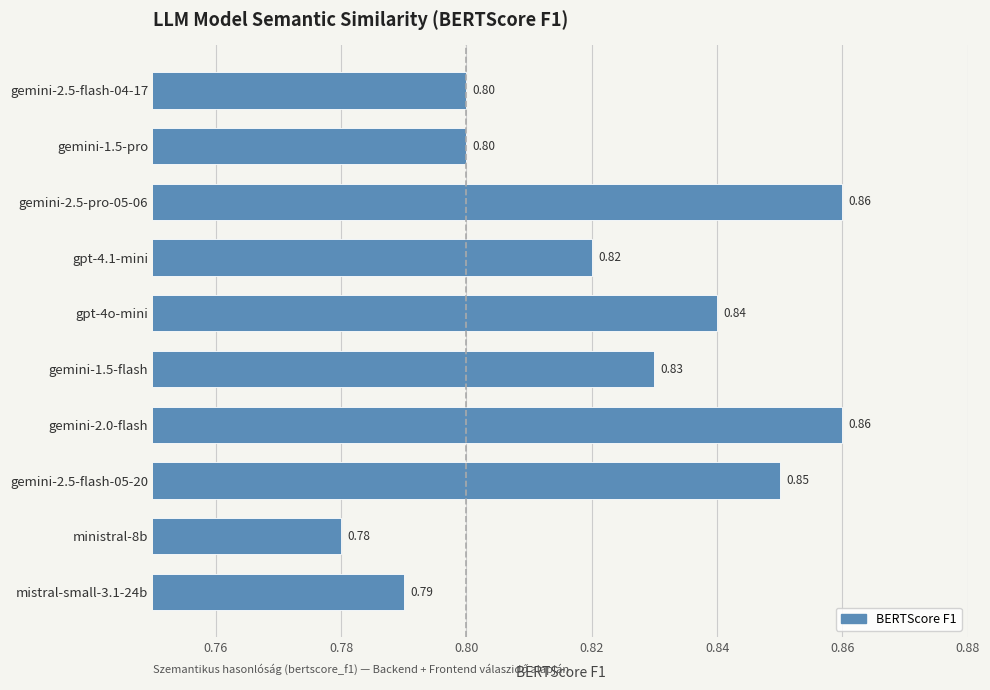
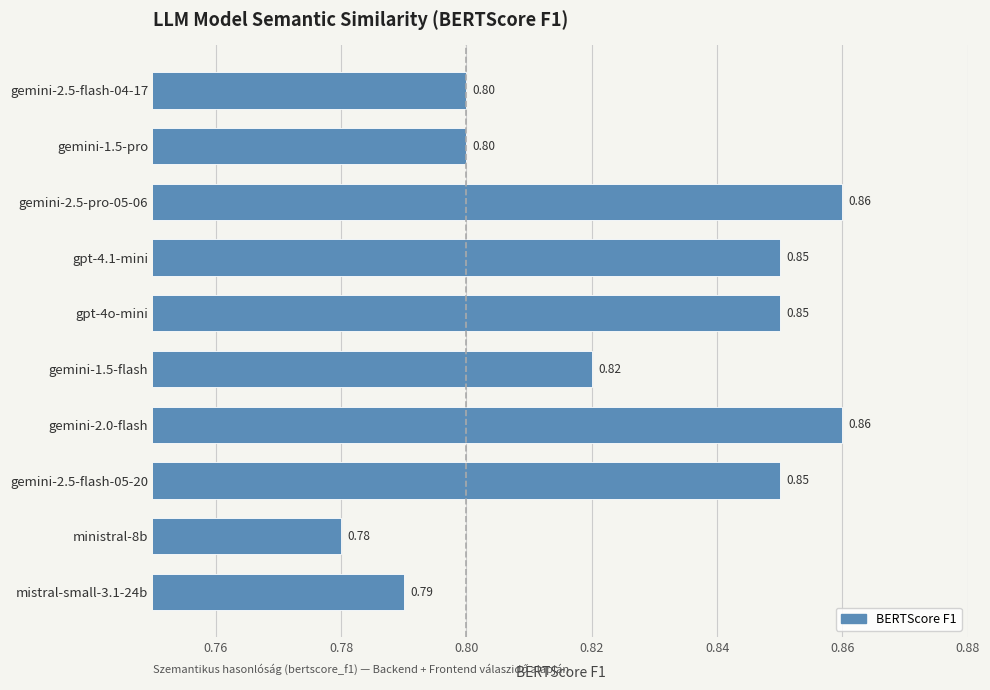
  {
    "gemini-2.5-flash-04-17": 0.80,
    "gemini-1.5-pro": 0.80,
    "gemini-2.5-pro-05-06": 0.86,
-   "gpt-4.1-mini": 0.82,
-   "gpt-4o-mini": 0.84,
-   "gemini-1.5-flash": 0.83,
+   "gpt-4.1-mini": 0.85,
+   "gpt-4o-mini": 0.85,
+   "gemini-1.5-flash": 0.82,
    "gemini-2.0-flash": 0.86,
    "gemini-2.5-flash-05-20": 0.85,
    "ministral-8b": 0.78,
    "mistral-small-3.1-24b": 0.79
  }
